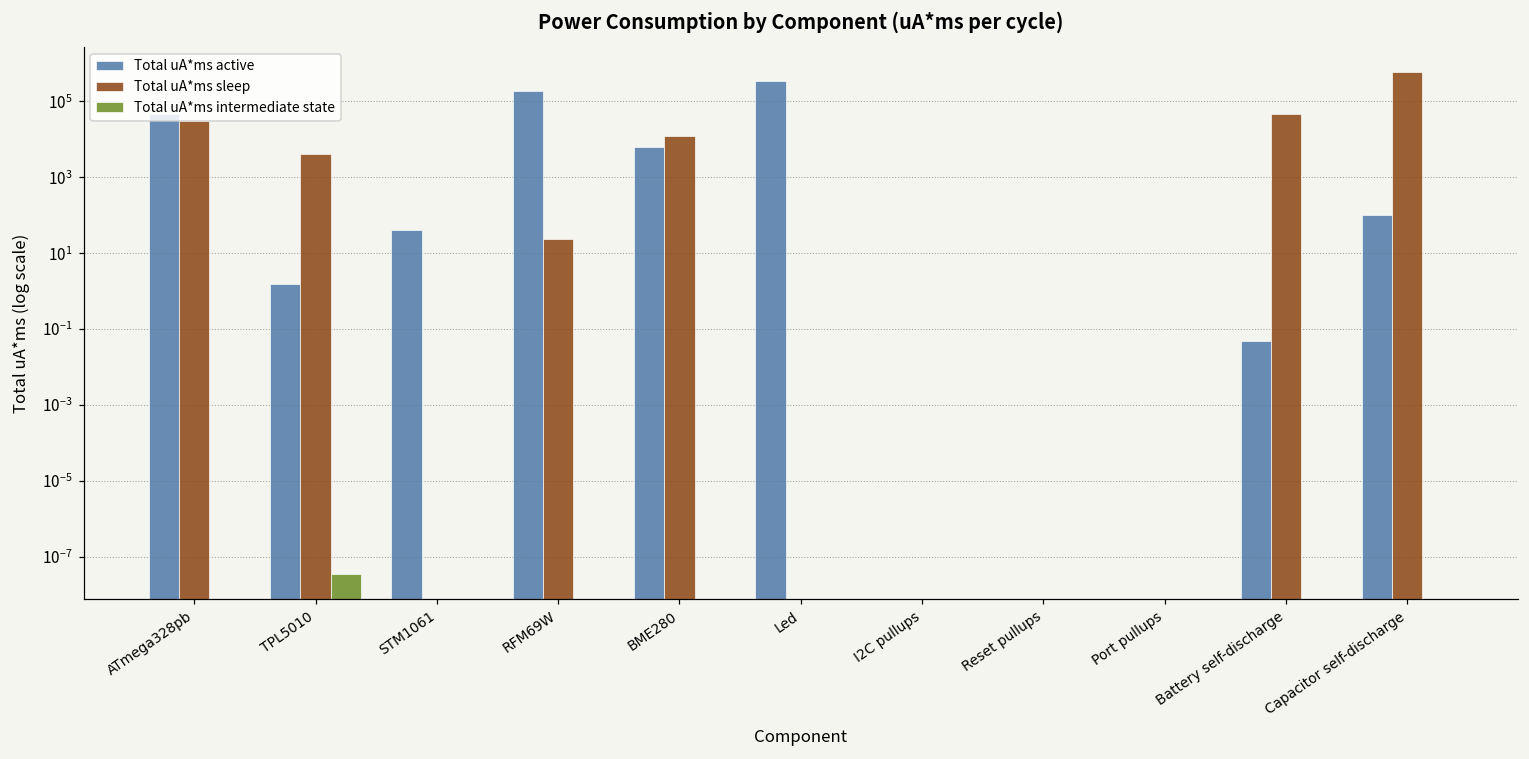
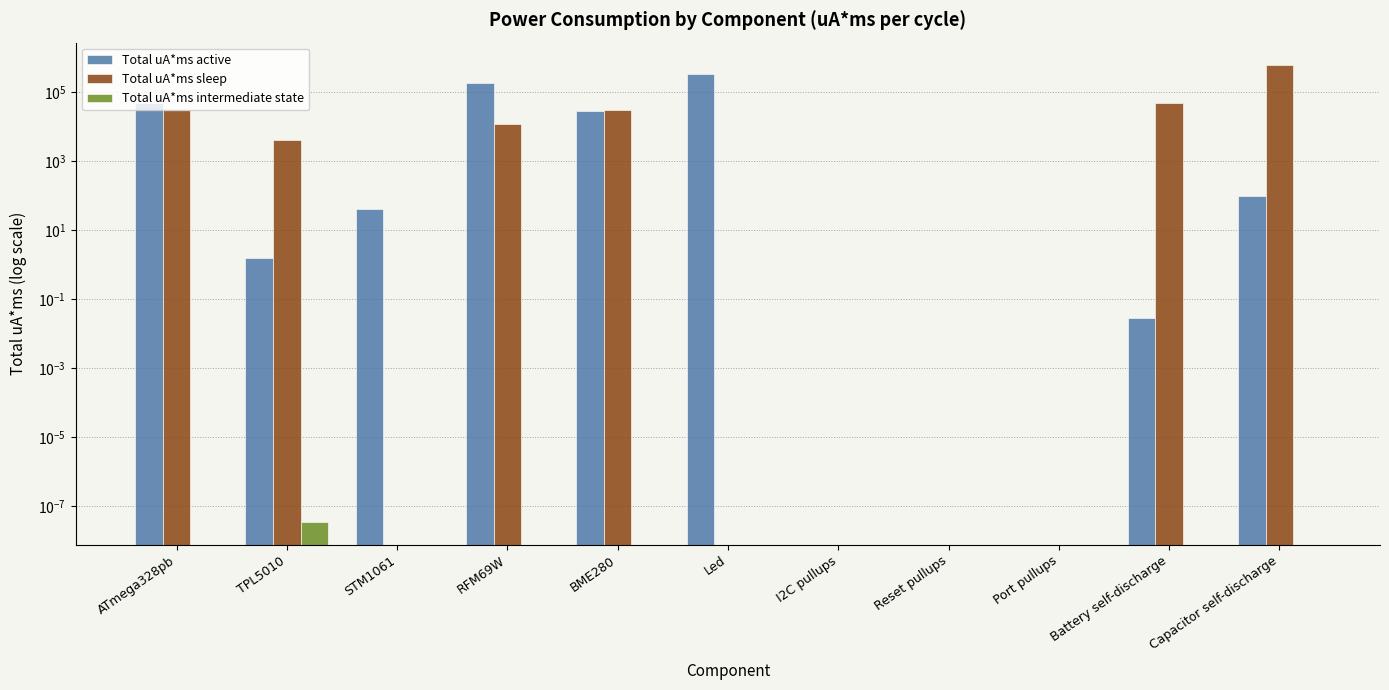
  {
    "Total uA*ms active": {
      "TPL5010": 2,
      "STM1061": 40,
      "RFM69W": 200000,
-     "BME280": 6000,
+     "BME280": 30000,
      "Led": 300000,
-     "Battery self-discharge": 0.05,
+     "Battery self-discharge": 0.03,
      "Capacitor self-discharge": 100
    },
    "Total uA*ms sleep": {
      "TPL5010": 4000,
-     "RFM69W": 20,
-     "BME280": 12000,
+     "RFM69W": 12000,
+     "BME280": 30000,
      "Battery self-discharge": 50000,
      "Capacitor self-discharge": 600000
    },
    "Total uA*ms intermediate state": {
      "TPL5010": 0.00000004
    }
  }
